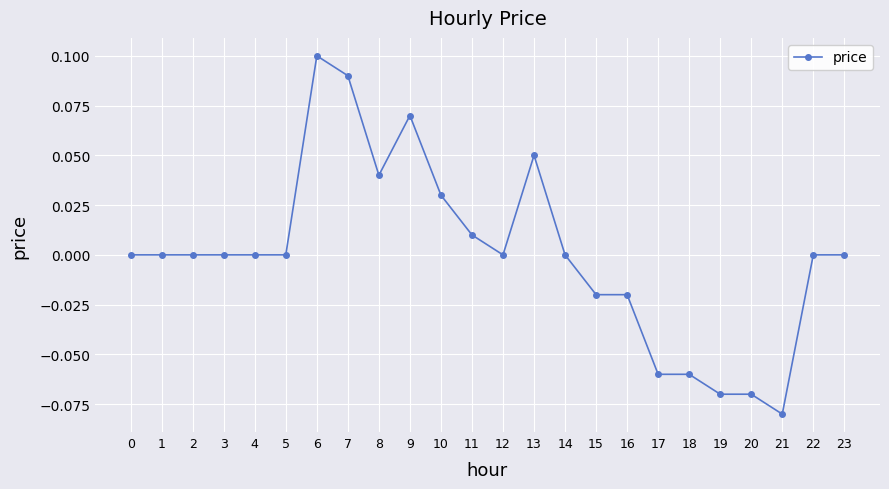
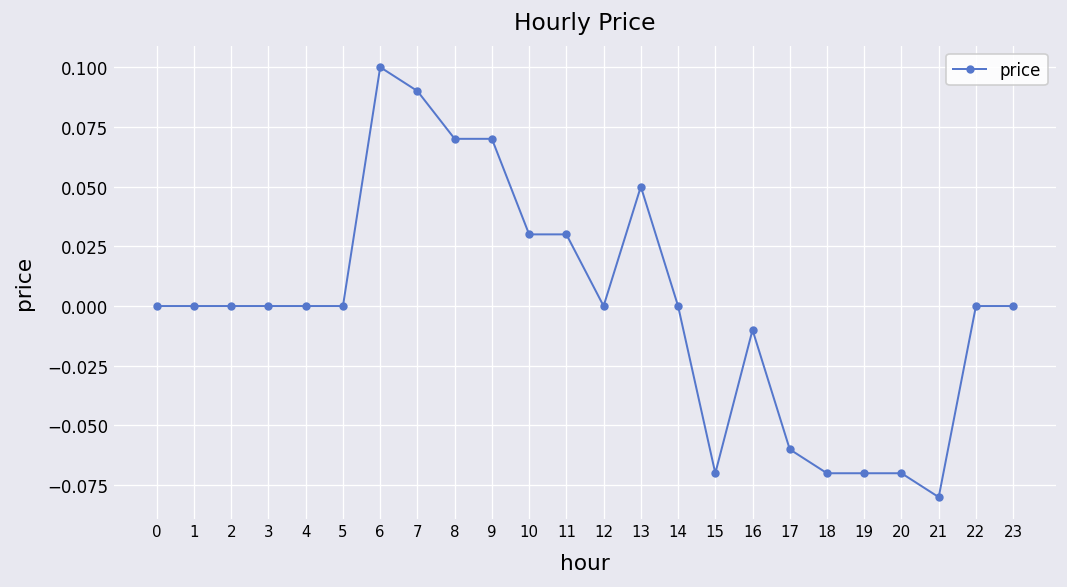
  {
    "0": 0.00,
    "1": 0.00,
    "2": 0.00,
    "3": 0.00,
    "4": 0.00,
    "5": 0.00,
    "6": 0.10,
    "7": 0.09,
-   "8": 0.04,
+   "8": 0.07,
    "9": 0.07,
    "10": 0.03,
-   "11": 0.01,
+   "11": 0.03,
    "12": 0.00,
    "13": 0.05,
    "14": 0.00,
-   "15": -0.02,
-   "16": -0.02,
+   "15": -0.07,
+   "16": -0.01,
    "17": -0.06,
-   "18": -0.06,
+   "18": -0.07,
    "19": -0.07,
    "20": -0.07,
    "21": -0.08,
    "22": 0.00,
    "23": 0.00
  }
